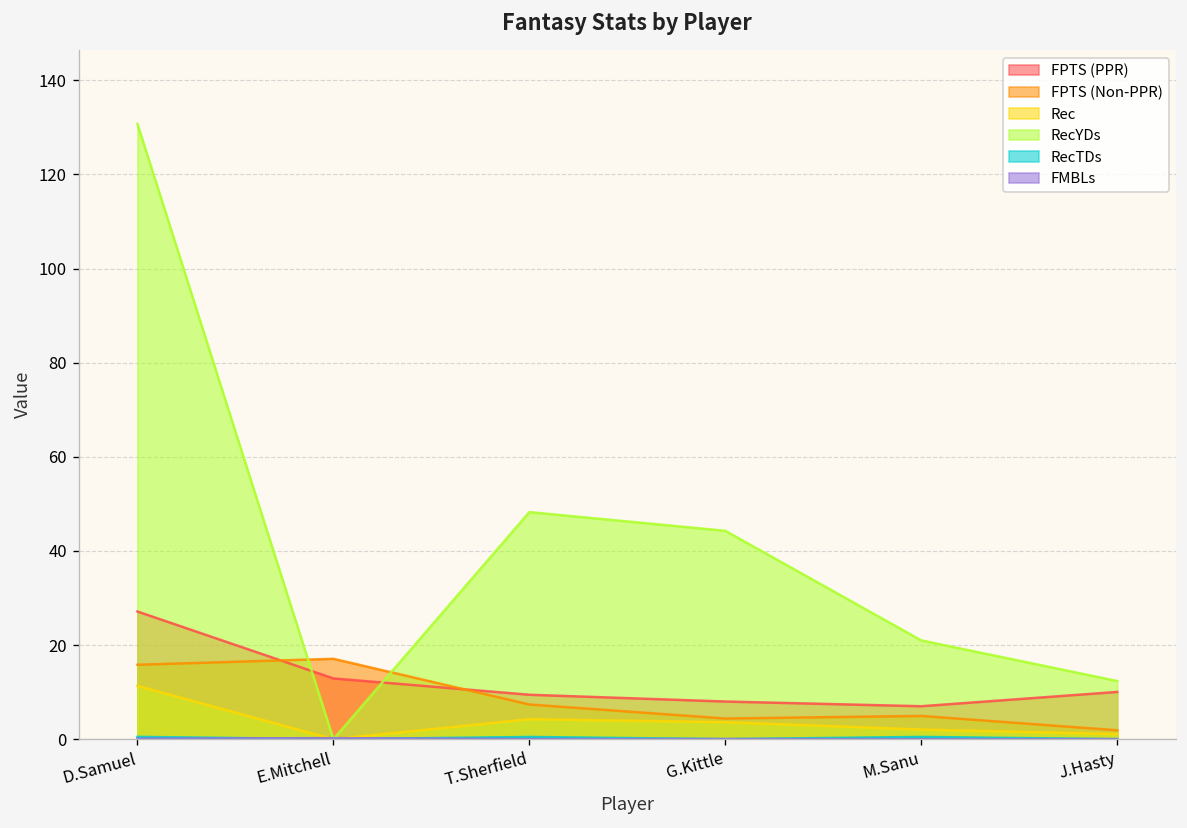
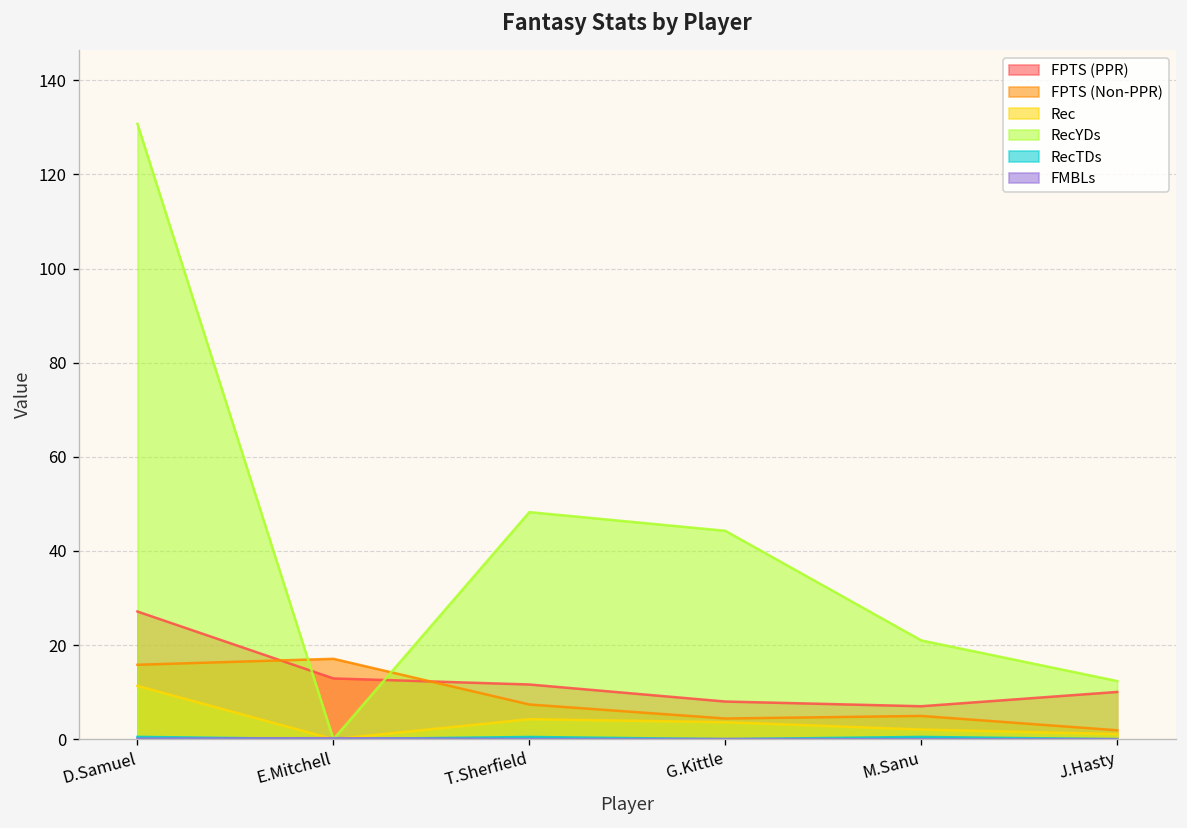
  {
    "FPTS (PPR)": {
      "D.Samuel": 27,
      "E.Mitchell": 13,
-     "T.Sherfield": 9,
+     "T.Sherfield": 12,
      "G.Kittle": 8,
      "M.Sanu": 7,
      "J.Hasty": 10
    },
    "FPTS (Non-PPR)": {
      "D.Samuel": 16,
      "E.Mitchell": 17,
      "T.Sherfield": 7,
      "G.Kittle": 4,
      "M.Sanu": 5,
      "J.Hasty": 2
    },
    "Rec": {
      "D.Samuel": 11,
      "T.Sherfield": 4,
      "G.Kittle": 4,
      "M.Sanu": 2,
      "J.Hasty": 1
    },
    "RecYDs": {
      "D.Samuel": 131,
      "T.Sherfield": 48,
      "G.Kittle": 44,
      "M.Sanu": 21,
      "J.Hasty": 12
    }
  }
